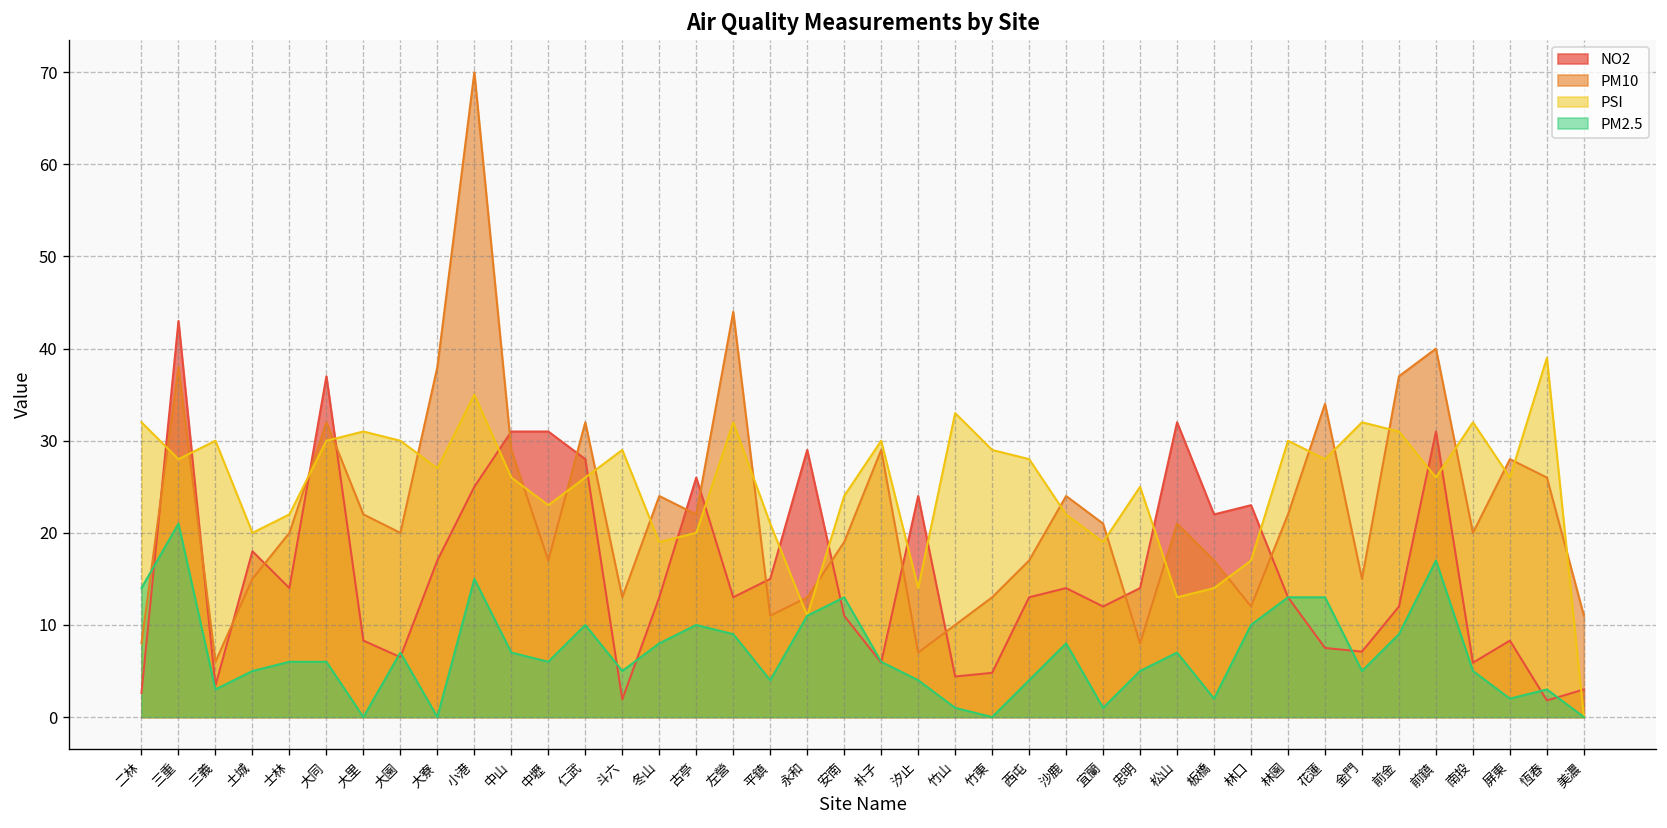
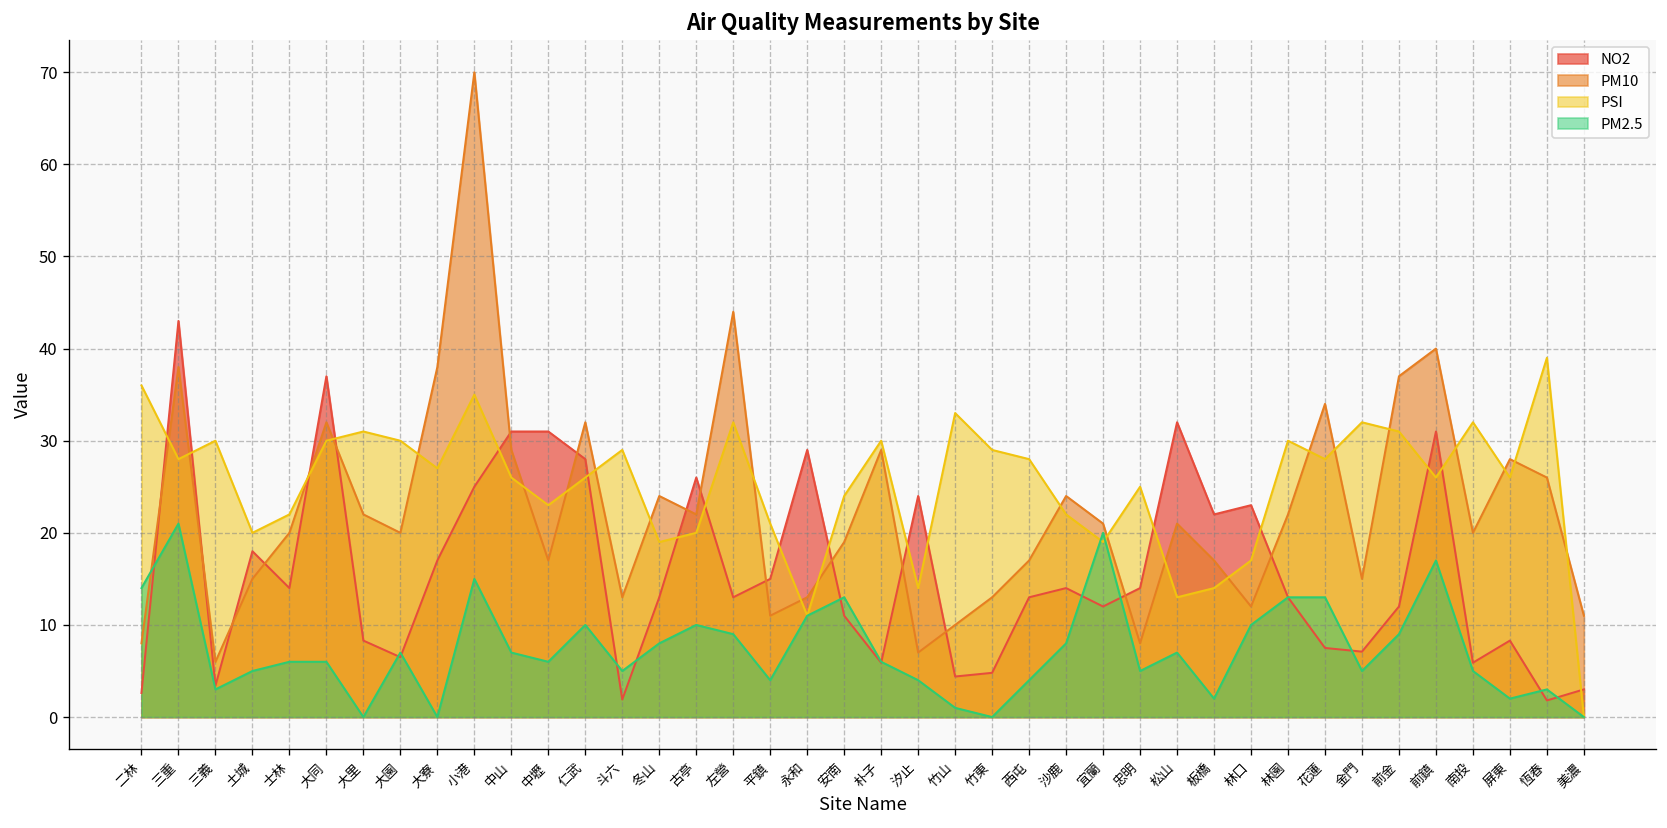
  {
    "PSI": {
-     "二林": 32,
+     "二林": 36,
      "三重": 28,
      "三義": 30,
      "土城": 20,
      "士林": 22,
      "大同": 30,
      "大里": 31,
      "大園": 30,
      "大寮": 27,
      "小港": 35,
      "中山": 26,
      "中壢": 23,
      "仁武": 26,
      "斗六": 29,
      "冬山": 19,
      "古亭": 20,
      "左營": 32,
      "平鎮": 21,
      "安南": 24,
      "朴子": 30,
      "汐止": 14,
      "竹山": 33,
      "竹東": 29,
      "西屯": 28,
      "沙鹿": 22,
      "宜蘭": 19,
      "忠明": 25,
      "松山": 13,
      "板橋": 14,
      "林口": 17,
      "林園": 30,
      "花蓮": 28,
      "金門": 32,
      "前金": 31,
      "前鎮": 26,
      "南投": 32,
      "屏東": 26,
      "恆春": 39
    },
    "PM2.5": {
      "二林": 14,
      "三重": 21,
      "三義": 3,
      "土城": 5,
      "士林": 6,
      "大同": 6,
      "大里": 0,
      "大園": 7,
      "大寮": 0,
      "小港": 15,
      "中山": 7,
      "中壢": 6,
      "仁武": 10,
      "斗六": 5,
      "冬山": 8,
      "古亭": 10,
      "左營": 9,
      "平鎮": 4,
      "安南": 13,
      "汐止": 4,
      "竹山": 1,
      "竹東": 0,
      "西屯": 4,
      "沙鹿": 8,
-     "宜蘭": 1,
+     "宜蘭": 20,
      "忠明": 5,
      "松山": 7,
      "板橋": 2,
      "林口": 10,
      "花蓮": 13,
      "金門": 5,
      "前金": 9,
      "前鎮": 17,
      "南投": 5,
      "屏東": 2,
      "恆春": 3
    }
  }
